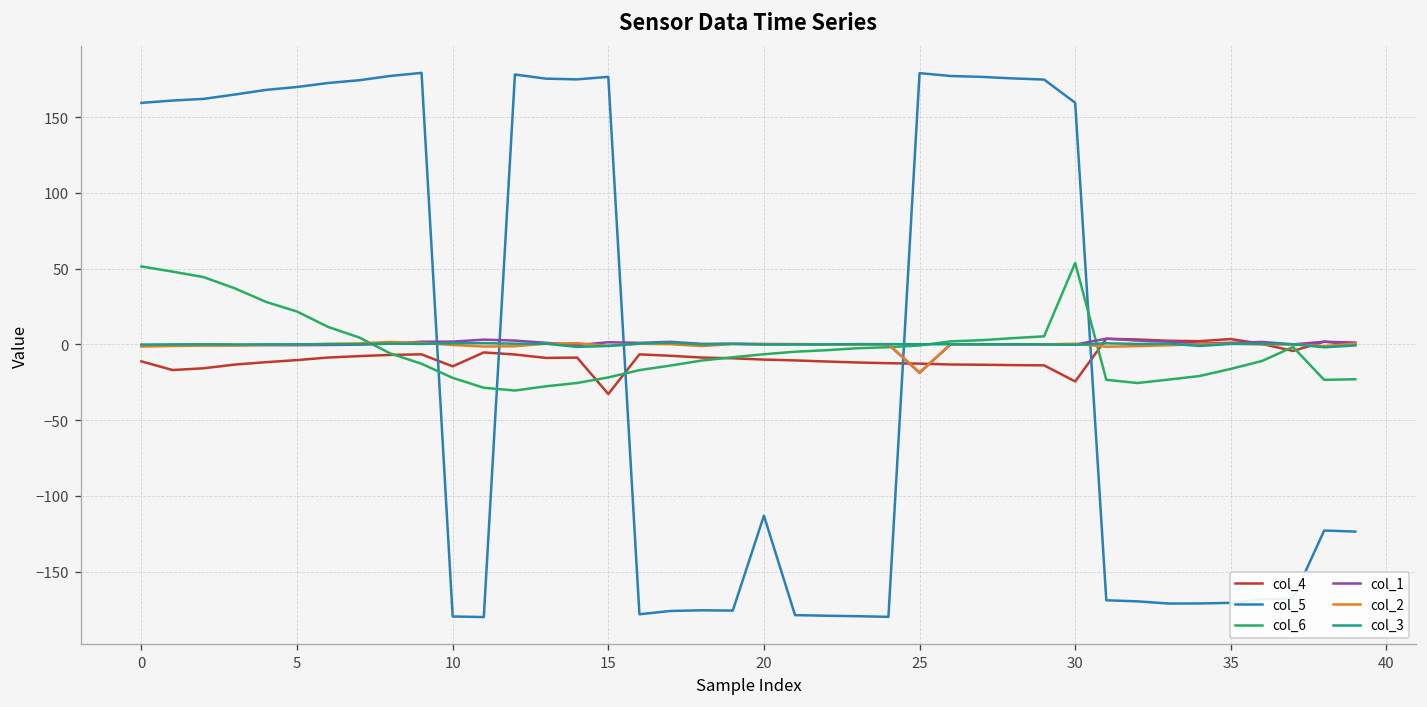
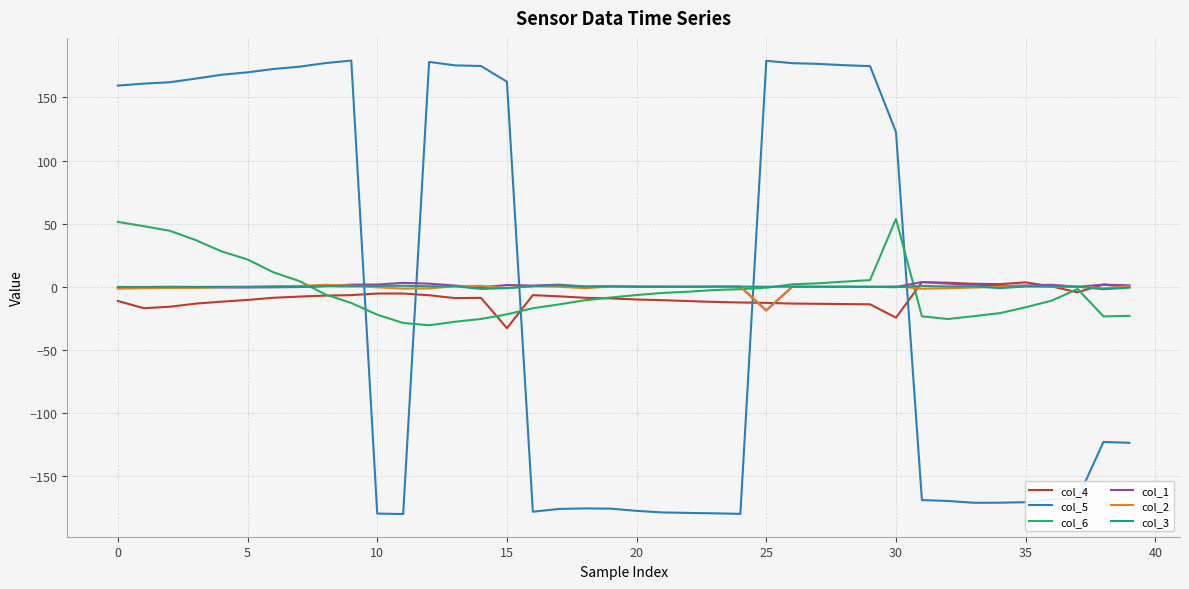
  {
    "col_4": {
      "0": -11,
      "5": -10,
-     "10": -15,
+     "10": -5,
      "15": -33,
      "20": -10,
      "25": -13,
      "30": -24,
      "35": 4
    },
    "col_5": {
      "0": 159,
      "5": 170,
      "10": -180,
-     "15": 177,
-     "20": -113,
+     "15": 162,
+     "20": -177,
      "25": 179,
-     "30": 159
+     "30": 123
    },
    "col_1": {
      "15": 1
    }
  }
